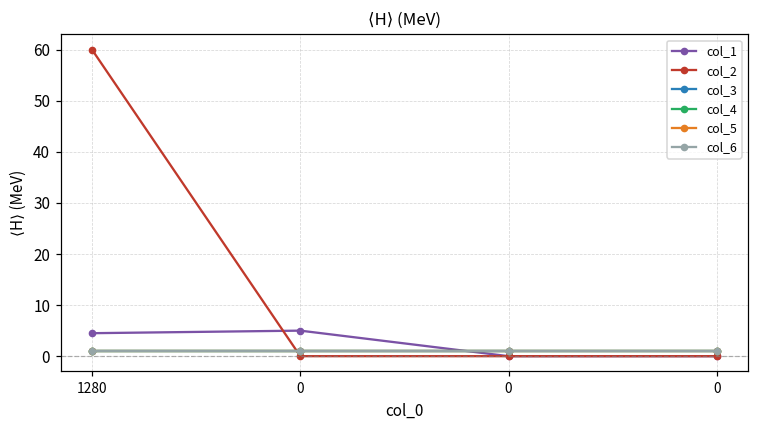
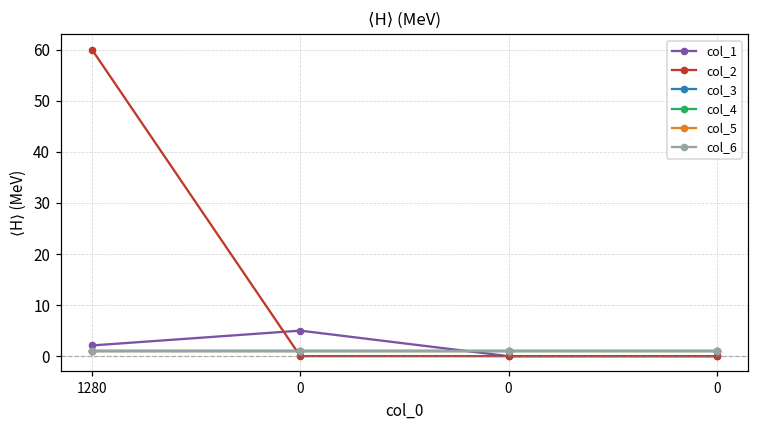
  {
    "col_1": {
-     "1280": 5
+     "1280": 2
    },
    "col_2": {
      "1280": 60
    },
    "col_6": {
      "1280": 1
    }
  }
